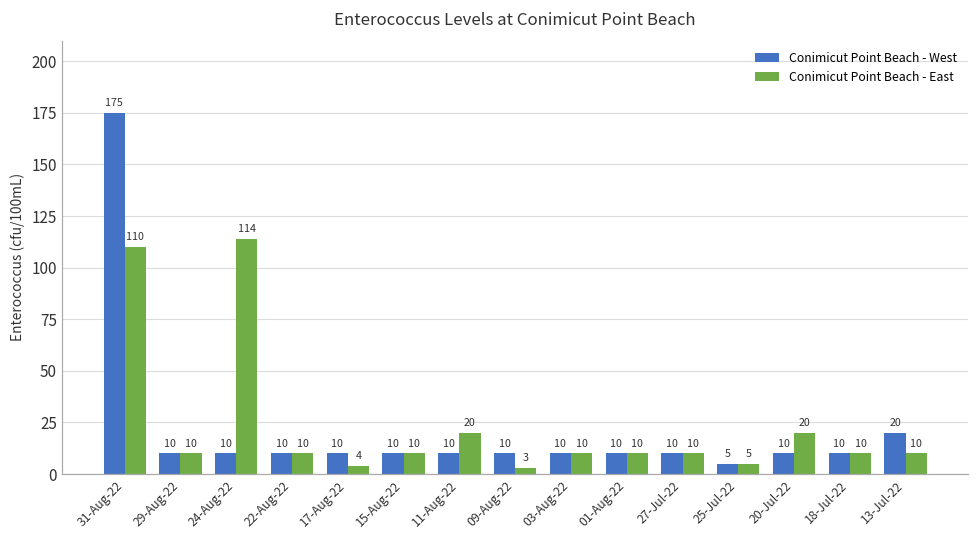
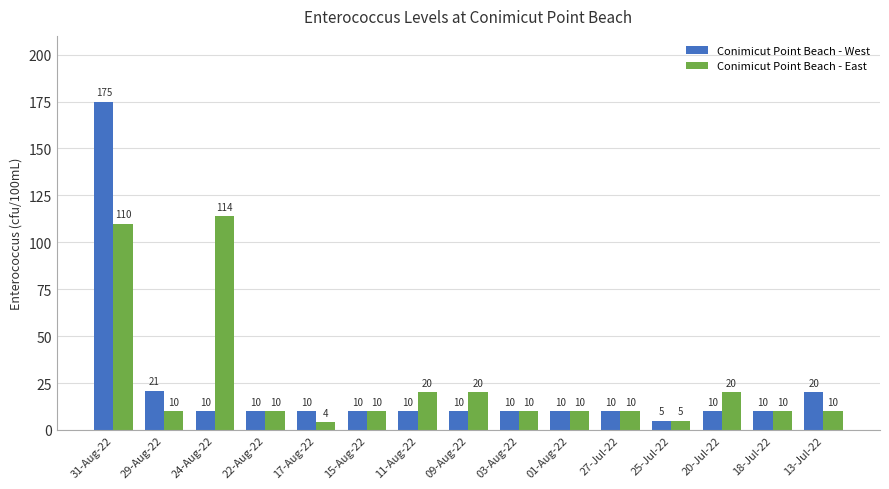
  {
    "Conimicut Point Beach - West": {
      "31-Aug-22": 175,
-     "29-Aug-22": 10,
+     "29-Aug-22": 21,
      "24-Aug-22": 10,
      "22-Aug-22": 10,
      "17-Aug-22": 10,
      "15-Aug-22": 10,
      "11-Aug-22": 10,
      "09-Aug-22": 10,
      "03-Aug-22": 10,
      "01-Aug-22": 10,
      "27-Jul-22": 10,
      "25-Jul-22": 5,
      "20-Jul-22": 10,
      "18-Jul-22": 10,
      "13-Jul-22": 20
    },
    "Conimicut Point Beach - East": {
      "31-Aug-22": 110,
      "29-Aug-22": 10,
      "24-Aug-22": 114,
      "22-Aug-22": 10,
      "17-Aug-22": 4,
      "15-Aug-22": 10,
      "11-Aug-22": 20,
-     "09-Aug-22": 3,
+     "09-Aug-22": 20,
      "03-Aug-22": 10,
      "01-Aug-22": 10,
      "27-Jul-22": 10,
      "25-Jul-22": 5,
      "20-Jul-22": 20,
      "18-Jul-22": 10,
      "13-Jul-22": 10
    }
  }
